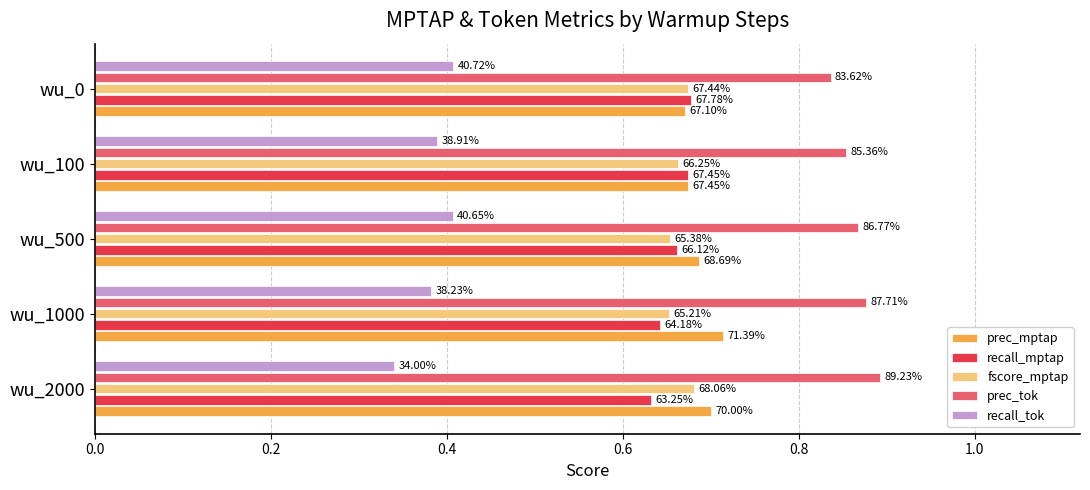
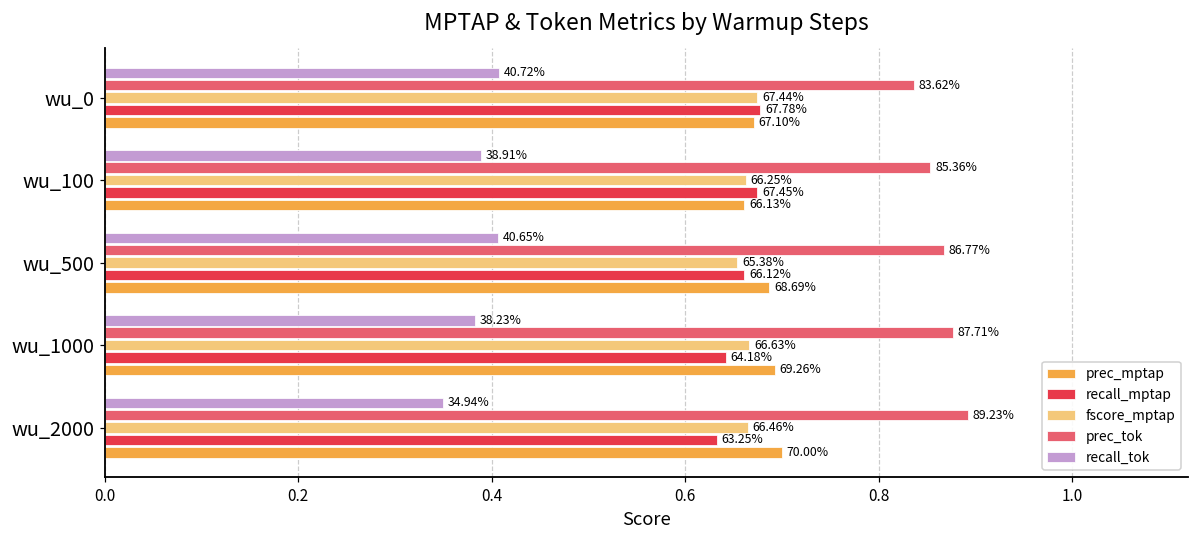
  {
    "prec_mptap": {
      "wu_0": "67.10%",
-     "wu_100": "67.45%",
+     "wu_100": "66.13%",
      "wu_500": "68.69%",
-     "wu_1000": "71.39%",
+     "wu_1000": "69.26%",
      "wu_2000": "70.00%"
    },
    "fscore_mptap": {
      "wu_0": "67.44%",
      "wu_100": "66.25%",
      "wu_500": "65.38%",
-     "wu_1000": "65.21%",
-     "wu_2000": "68.06%"
+     "wu_1000": "66.63%",
+     "wu_2000": "66.46%"
    },
    "recall_tok": {
      "wu_0": "40.72%",
      "wu_100": "38.91%",
      "wu_500": "40.65%",
      "wu_1000": "38.23%",
-     "wu_2000": "34.00%"
+     "wu_2000": "34.94%"
    }
  }
